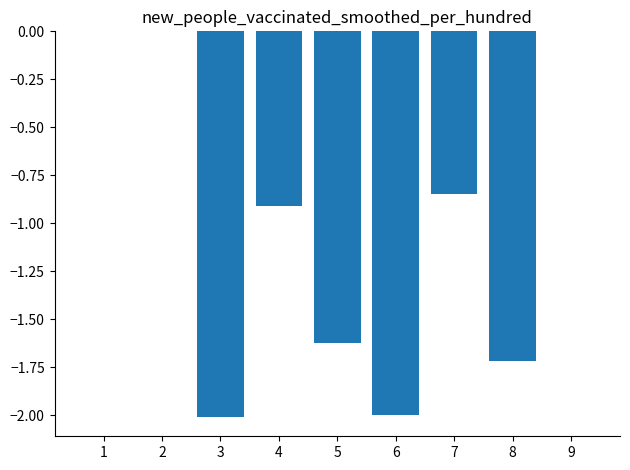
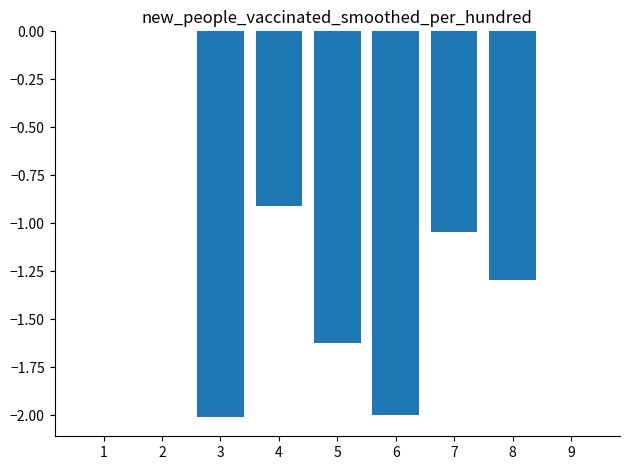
  {
    "1": 0.00,
    "2": 0.00,
    "3": -2.01,
    "4": -0.91,
    "5": -1.63,
    "6": -2.00,
-   "7": -0.85,
-   "8": -1.72,
+   "7": -1.05,
+   "8": -1.30,
    "9": 0.00
  }
